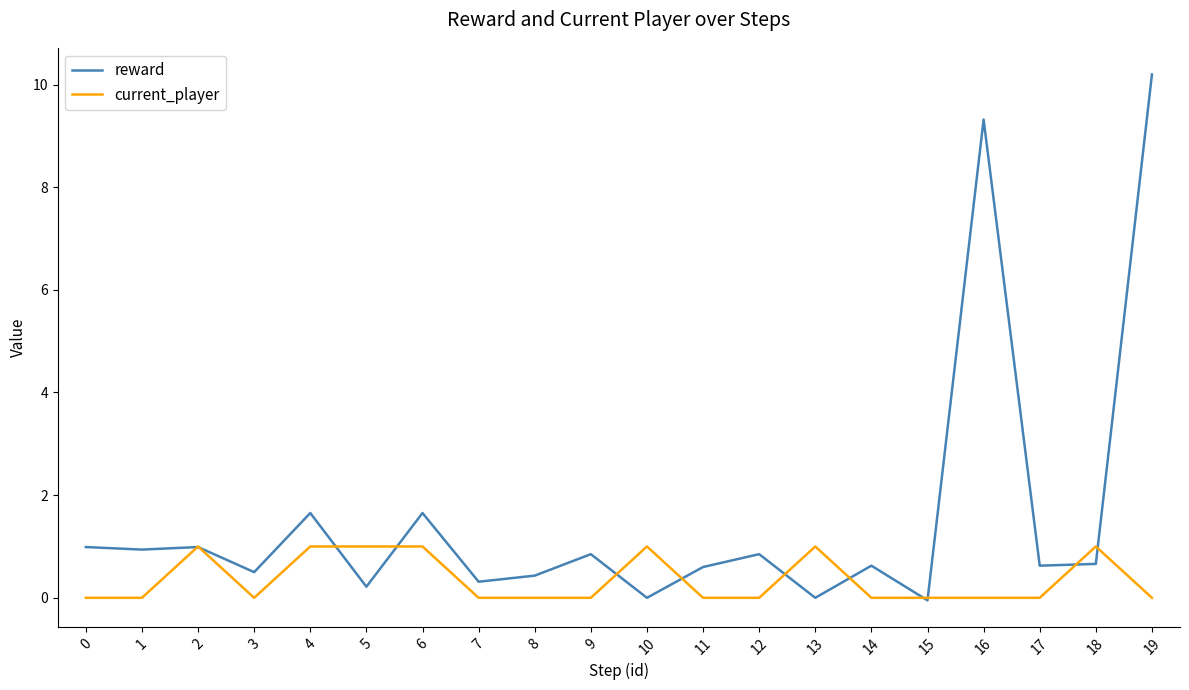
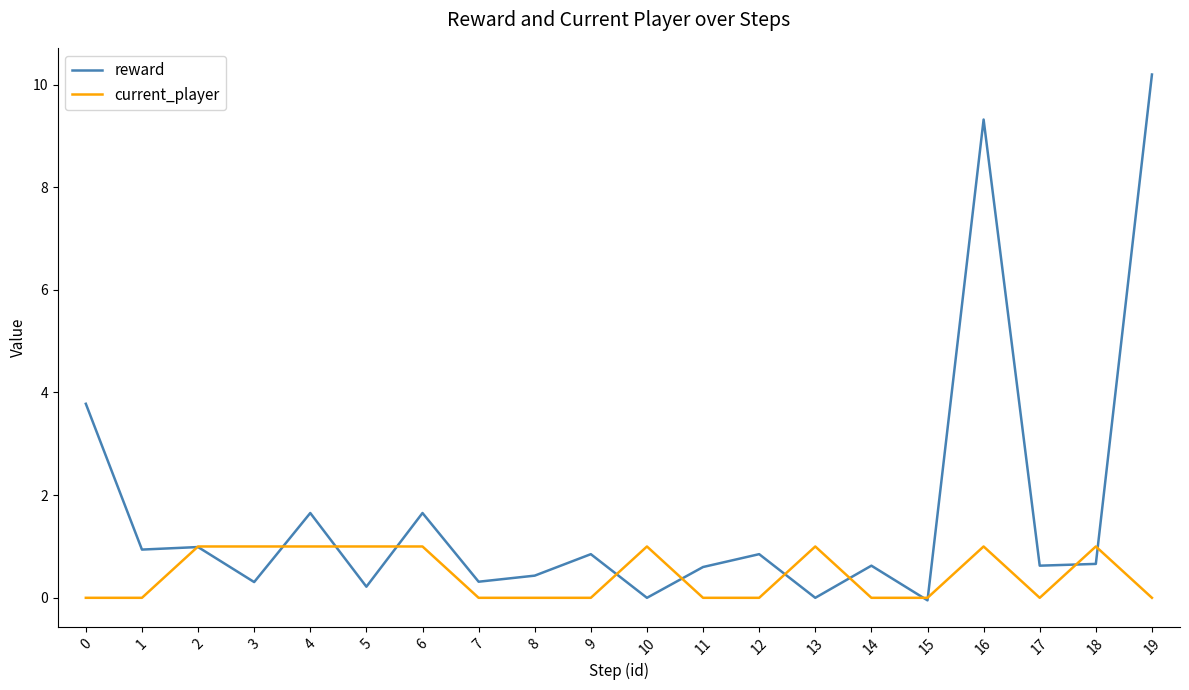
  {
    "reward": {
-     "0": 1.0,
+     "0": 3.8,
      "1": 0.9,
-     "3": 0.5,
+     "3": 0.3,
      "4": 1.7,
      "5": 0.2,
      "6": 1.7,
      "7": 0.3,
      "8": 0.4,
      "9": 0.9,
      "10": 0.0,
      "11": 0.6,
      "12": 0.9,
      "13": 0.0,
      "14": 0.6,
      "15": 0.0,
      "16": 9.3,
      "17": 0.6,
      "18": 0.7,
      "19": 10.2
    },
    "current_player": {
      "0": 0,
      "1": 0,
-     "3": 0,
+     "3": 1,
      "4": 1,
      "5": 1,
      "6": 1,
      "7": 0,
      "8": 0,
      "9": 0,
      "10": 1,
      "11": 0,
      "12": 0,
      "13": 1,
      "14": 0,
      "15": 0,
-     "16": 0,
+     "16": 1,
      "17": 0,
      "18": 1,
      "19": 0
    }
  }
